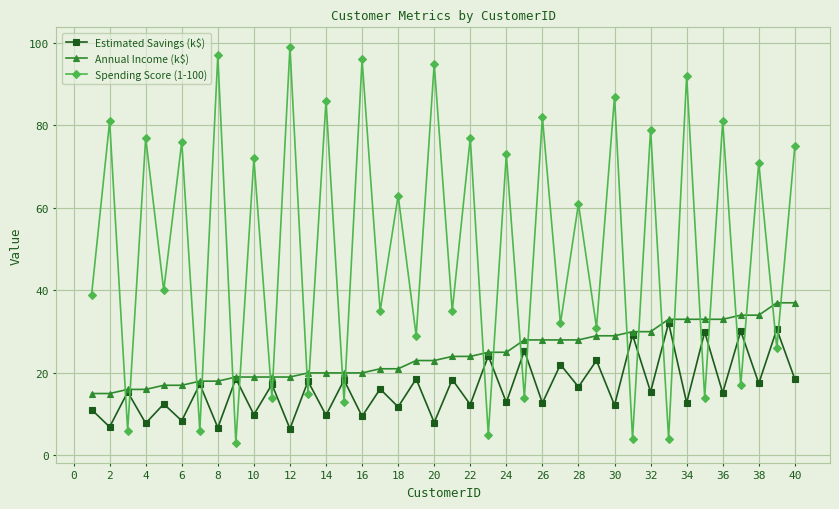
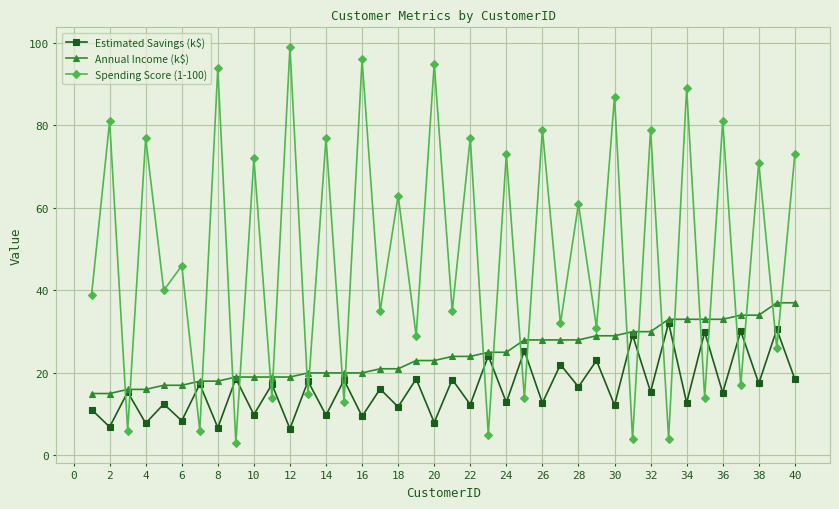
  {
    "Spending Score (1-100)": {
      "2": 81,
      "4": 77,
-     "6": 76,
-     "8": 97,
+     "6": 46,
+     "8": 94,
      "10": 72,
      "12": 99,
-     "14": 86,
+     "14": 77,
      "16": 96,
      "18": 63,
      "20": 95,
      "22": 77,
      "24": 73,
-     "26": 82,
+     "26": 79,
      "28": 61,
      "30": 87,
      "32": 79,
-     "34": 92,
+     "34": 89,
      "36": 81,
      "38": 71,
-     "40": 75
+     "40": 73
    }
  }
